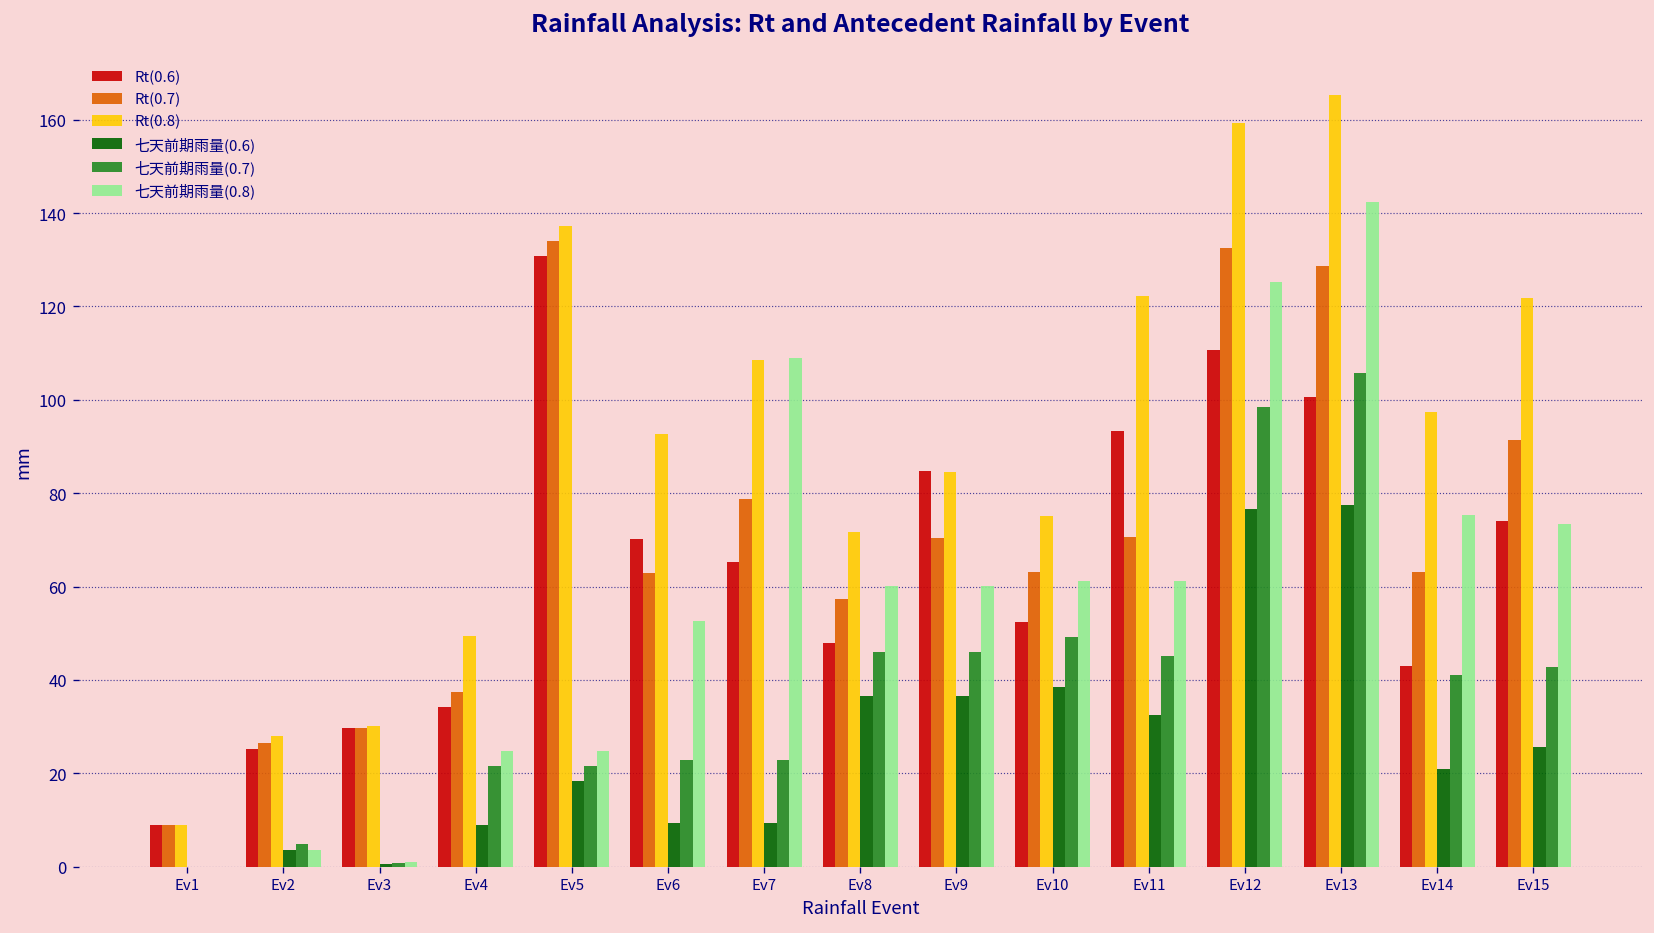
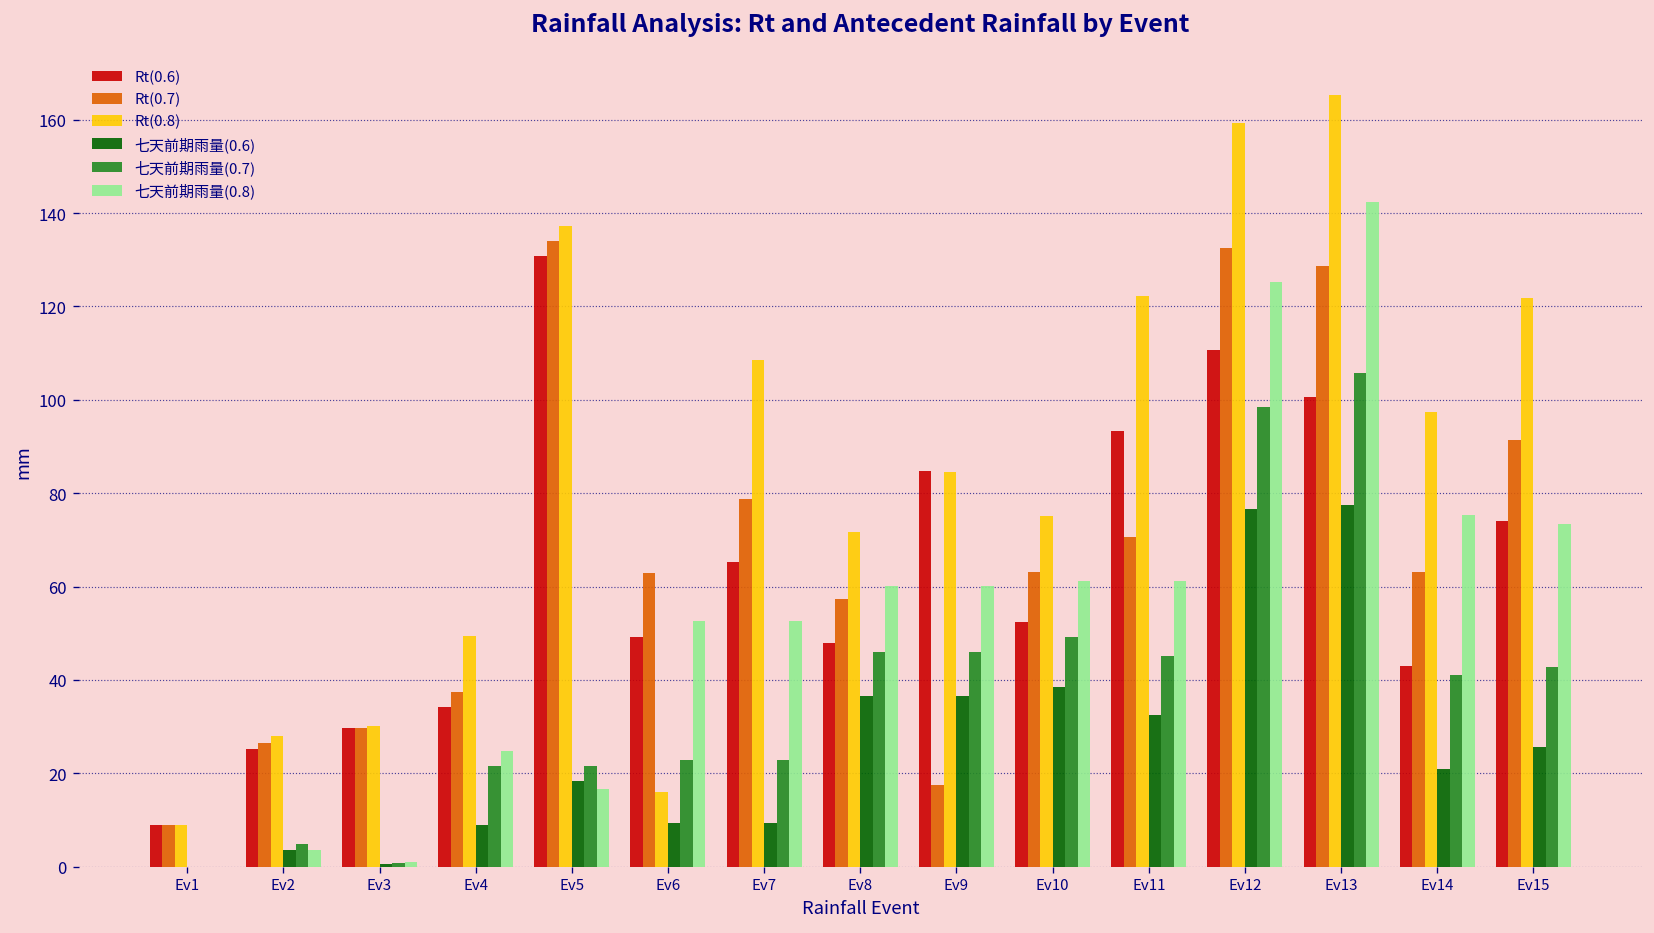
  {
    "Rt(0.6)": {
      "Ev1": 9,
      "Ev2": 25,
      "Ev3": 30,
      "Ev4": 34,
      "Ev5": 131,
-     "Ev6": 70,
+     "Ev6": 49,
      "Ev7": 65,
      "Ev8": 48,
      "Ev9": 85,
      "Ev10": 53,
      "Ev11": 93,
      "Ev12": 111,
      "Ev13": 101,
      "Ev14": 43,
      "Ev15": 74
    },
    "Rt(0.7)": {
      "Ev1": 9,
      "Ev2": 26,
      "Ev3": 30,
      "Ev4": 38,
      "Ev5": 134,
      "Ev6": 63,
      "Ev7": 79,
      "Ev8": 57,
-     "Ev9": 70,
+     "Ev9": 17,
      "Ev10": 63,
      "Ev11": 71,
      "Ev12": 133,
      "Ev13": 129,
      "Ev14": 63,
      "Ev15": 91
    },
    "Rt(0.8)": {
      "Ev1": 9,
      "Ev2": 28,
      "Ev3": 30,
      "Ev4": 49,
      "Ev5": 137,
-     "Ev6": 93,
+     "Ev6": 16,
      "Ev7": 109,
      "Ev8": 72,
      "Ev9": 85,
      "Ev10": 75,
      "Ev11": 122,
      "Ev12": 159,
      "Ev13": 165,
      "Ev14": 97,
      "Ev15": 122
    },
    "七天前期雨量(0.6)": {
      "Ev1": 0,
      "Ev2": 4,
      "Ev4": 9,
      "Ev5": 18,
      "Ev6": 9,
      "Ev7": 9,
      "Ev8": 37,
      "Ev9": 37,
      "Ev10": 39,
      "Ev11": 32,
      "Ev12": 77,
      "Ev13": 78,
      "Ev14": 21,
      "Ev15": 26
    },
    "七天前期雨量(0.7)": {
      "Ev1": 0,
      "Ev2": 5,
      "Ev3": 1,
      "Ev4": 22,
      "Ev5": 22,
      "Ev6": 23,
      "Ev7": 23,
      "Ev8": 46,
      "Ev9": 46,
      "Ev10": 49,
      "Ev11": 45,
      "Ev12": 99,
      "Ev13": 106,
      "Ev14": 41,
      "Ev15": 43
    },
    "七天前期雨量(0.8)": {
      "Ev1": 0,
      "Ev2": 4,
      "Ev3": 1,
      "Ev4": 25,
-     "Ev5": 25,
+     "Ev5": 17,
      "Ev6": 53,
-     "Ev7": 109,
+     "Ev7": 53,
      "Ev8": 60,
      "Ev9": 60,
      "Ev10": 61,
      "Ev11": 61,
      "Ev12": 125,
      "Ev13": 142,
      "Ev14": 75,
      "Ev15": 73
    }
  }
